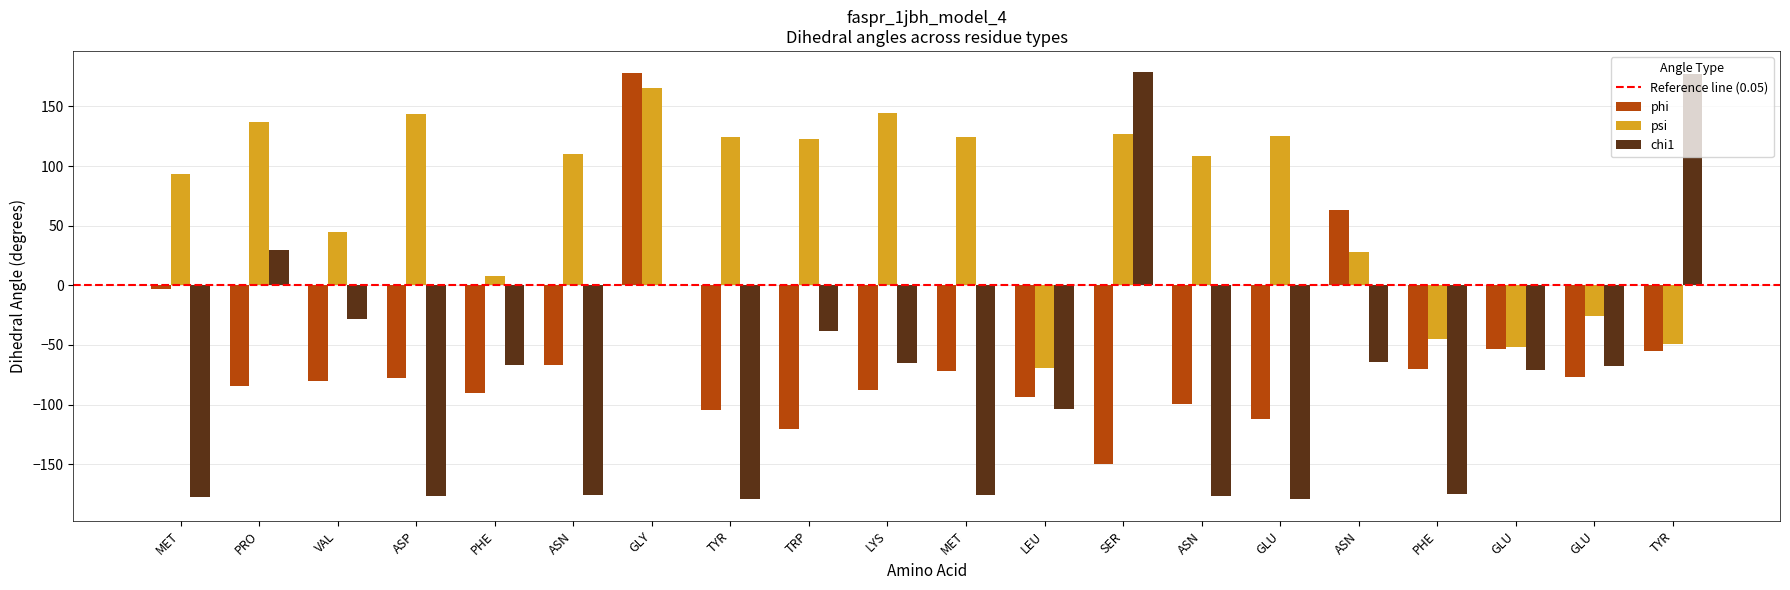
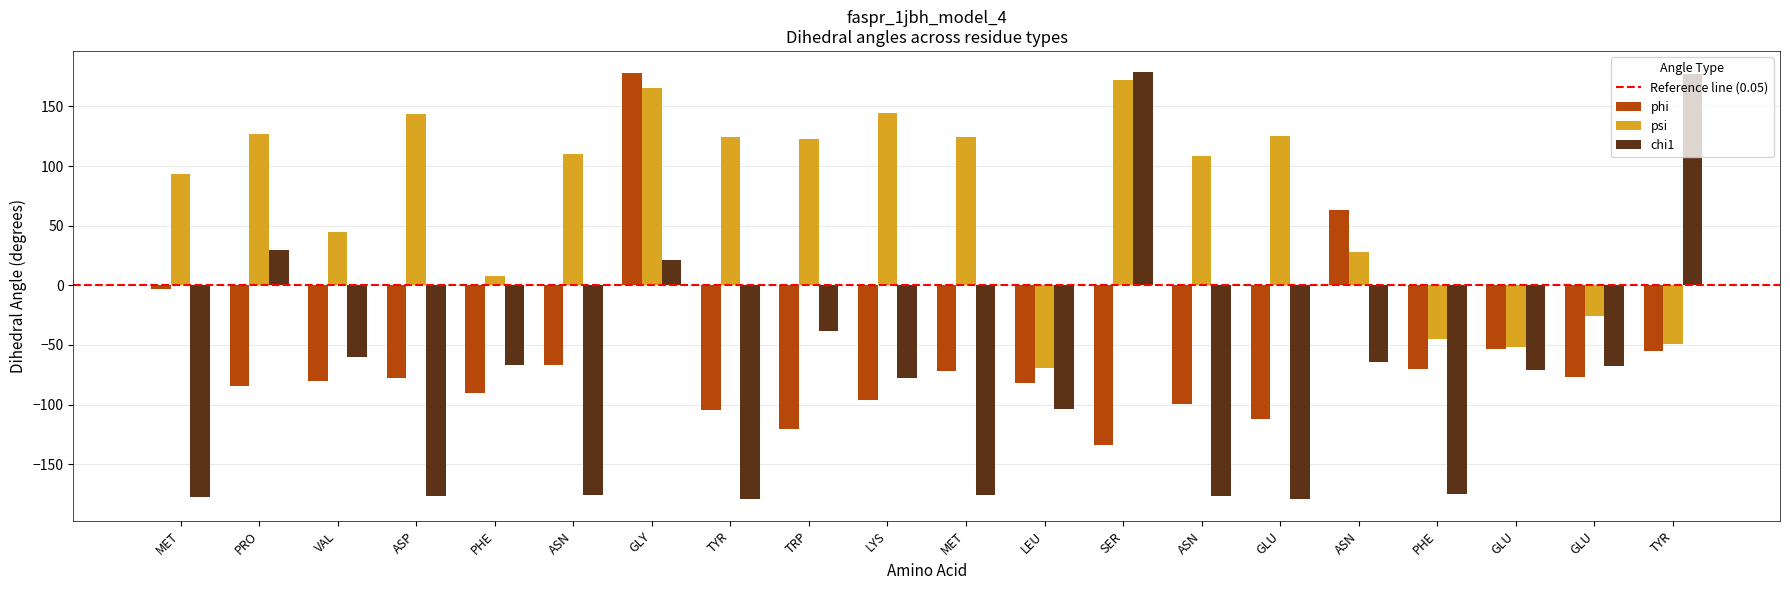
  {
    "phi": {
      "PRO": -84,
      "VAL": -80,
      "ASP": -78,
      "GLY": 178,
      "TRP": -121,
-     "LYS": -88,
-     "LEU": -94,
-     "SER": -150
+     "LYS": -96,
+     "LEU": -82,
+     "SER": -134
    },
    "psi": {
-     "PRO": 137,
+     "PRO": 127,
      "VAL": 45,
      "ASP": 144,
      "GLY": 166,
      "TRP": 123,
      "LYS": 145,
      "LEU": -70,
-     "SER": 127
+     "SER": 172
    },
    "chi1": {
      "PRO": 30,
-     "VAL": -29,
+     "VAL": -60,
      "ASP": -177,
-     "GLY": 0,
+     "GLY": 21,
      "TRP": -38,
-     "LYS": -65,
+     "LYS": -78,
      "LEU": -104,
      "SER": 179
    }
  }
